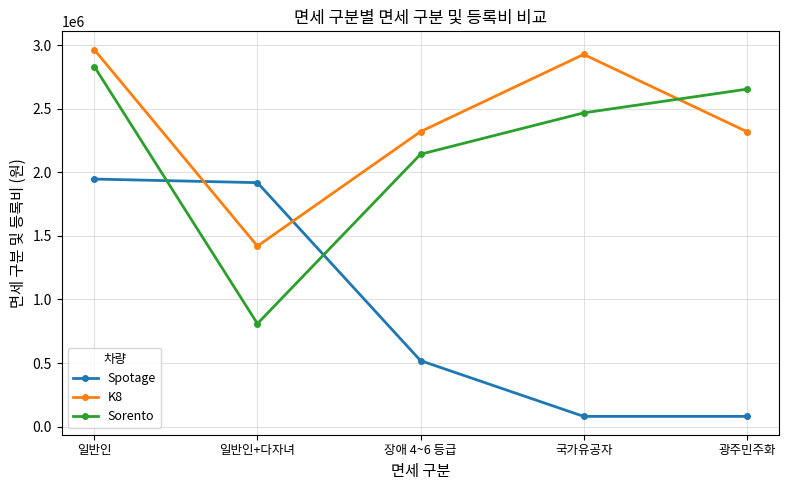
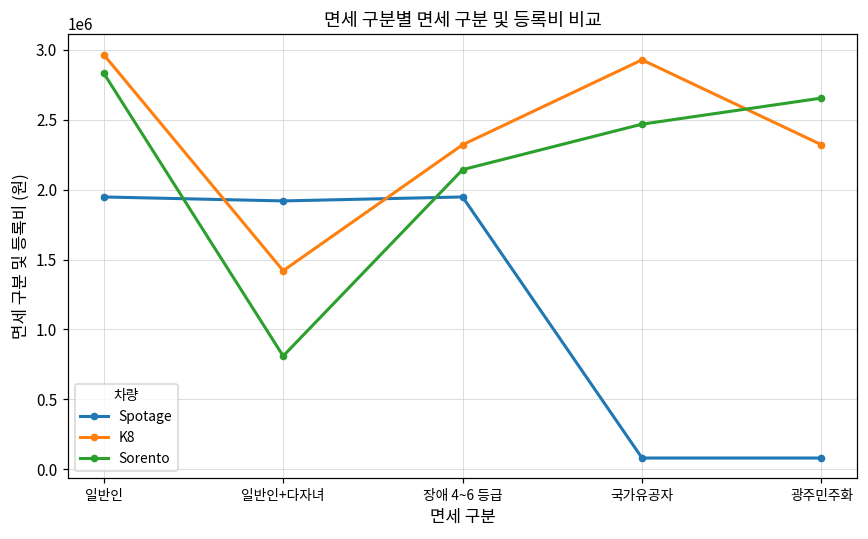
  {
    "Spotage": {
      "일반인": 1950000,
      "일반인+다자녀": 1920000,
-     "장애 4~6 등급": 520000,
+     "장애 4~6 등급": 1950000,
      "국가유공자": 80000,
      "광주민주화": 80000
    },
    "K8": {
      "일반인": 2970000,
      "일반인+다자녀": 1420000,
      "장애 4~6 등급": 2320000,
      "국가유공자": 2930000,
      "광주민주화": 2320000
    },
    "Sorento": {
      "일반인": 2830000,
      "일반인+다자녀": 810000,
      "장애 4~6 등급": 2140000,
      "국가유공자": 2470000,
      "광주민주화": 2660000
    }
  }
